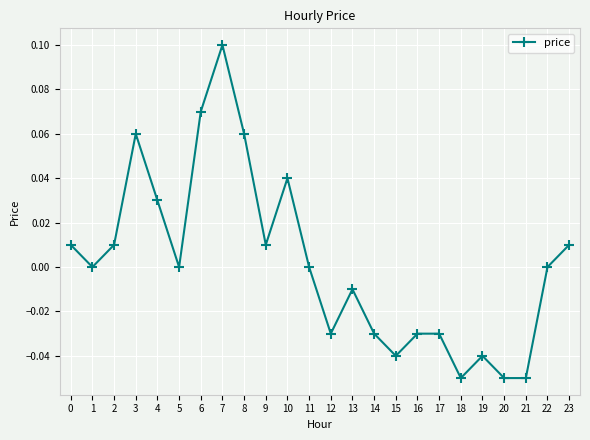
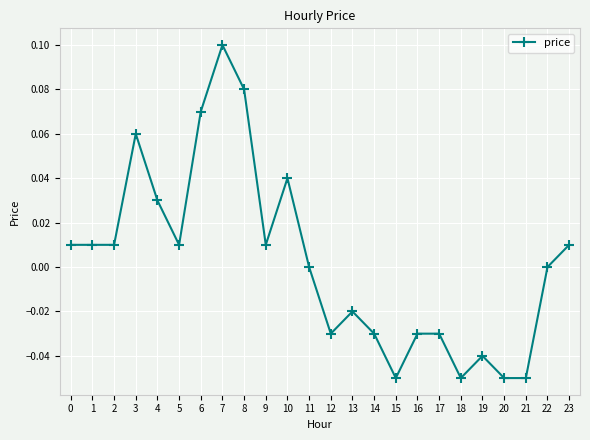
  {
    "0": 0.01,
-   "1": 0.00,
+   "1": 0.01,
    "2": 0.01,
    "3": 0.06,
    "4": 0.03,
-   "5": 0.00,
+   "5": 0.01,
    "6": 0.07,
    "7": 0.10,
-   "8": 0.06,
+   "8": 0.08,
    "9": 0.01,
    "10": 0.04,
    "11": 0.00,
    "12": -0.03,
-   "13": -0.01,
+   "13": -0.02,
    "14": -0.03,
-   "15": -0.04,
+   "15": -0.05,
    "16": -0.03,
    "17": -0.03,
    "18": -0.05,
    "19": -0.04,
    "20": -0.05,
    "21": -0.05,
    "22": 0.00,
    "23": 0.01
  }
